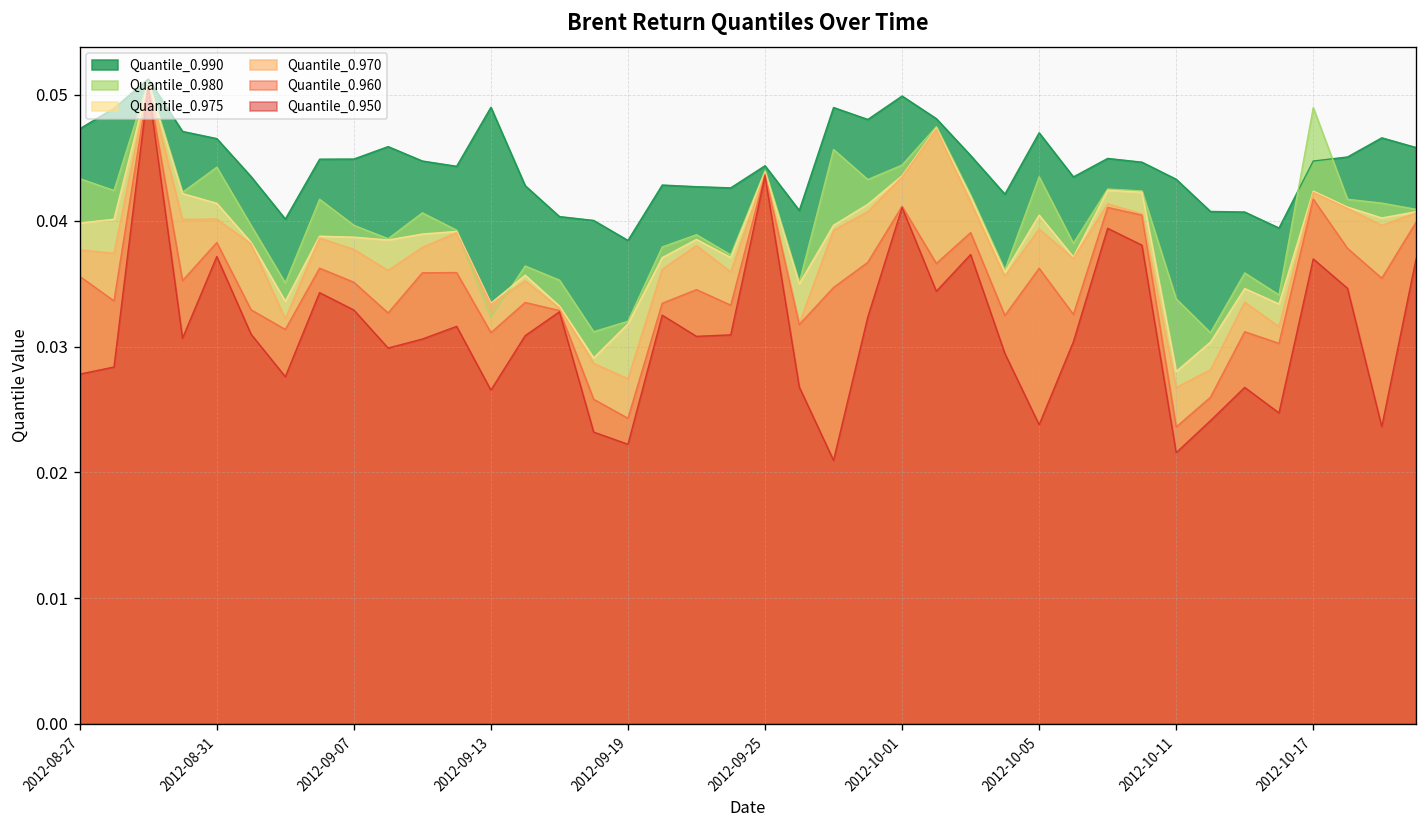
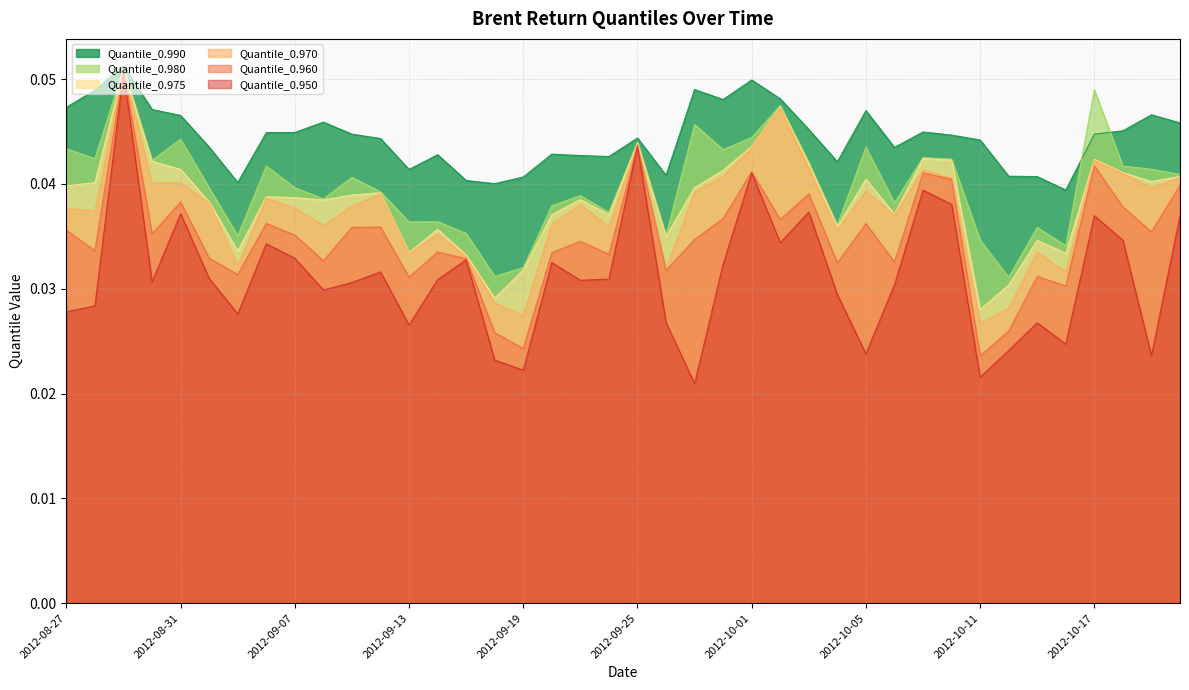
  {
    "Quantile_0.990": {
      "2012-08-27": 0.0473,
      "2012-08-31": 0.0465,
      "2012-09-07": 0.0449,
-     "2012-09-13": 0.0490,
-     "2012-09-19": 0.0384,
+     "2012-09-13": 0.0414,
+     "2012-09-19": 0.0407,
      "2012-09-25": 0.0444,
      "2012-10-01": 0.0499,
      "2012-10-05": 0.0470,
-     "2012-10-11": 0.0433,
+     "2012-10-11": 0.0442,
      "2012-10-17": 0.0447
    },
    "Quantile_0.980": {
      "2012-08-27": 0.0433,
      "2012-08-31": 0.0443,
      "2012-09-07": 0.0396,
-     "2012-09-13": 0.0323,
+     "2012-09-13": 0.0364,
      "2012-10-01": 0.0444,
      "2012-10-05": 0.0435,
-     "2012-10-11": 0.0338,
+     "2012-10-11": 0.0346,
      "2012-10-17": 0.0490
    }
  }
